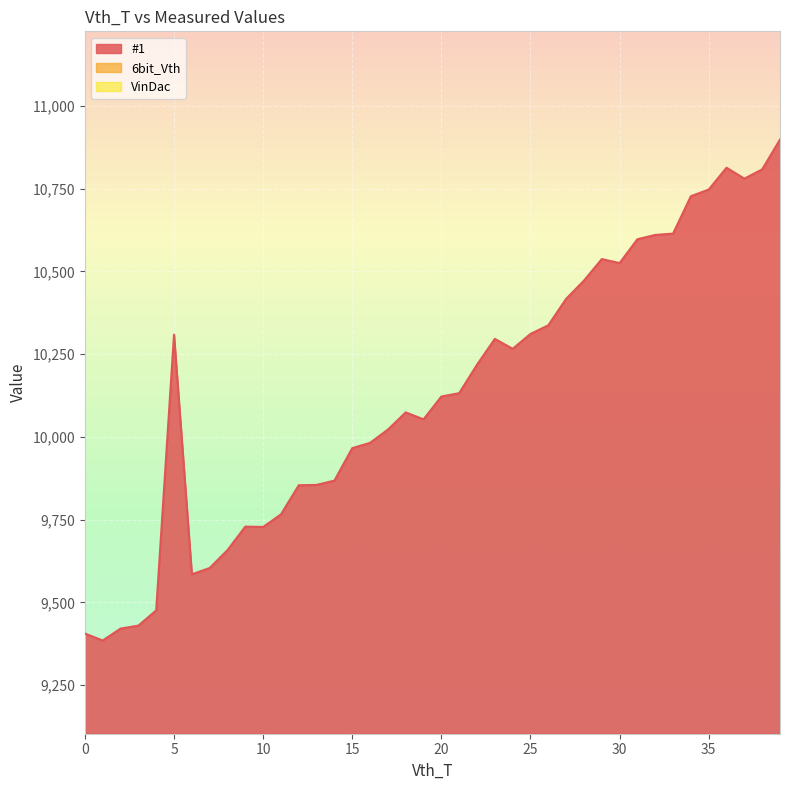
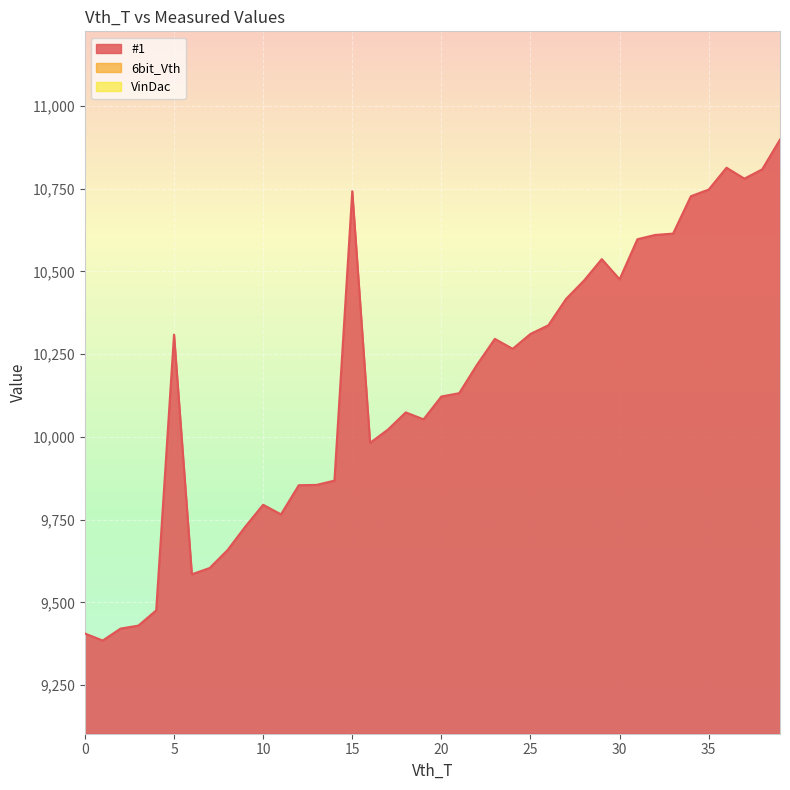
  {
    "#1": {
      "0": "9,410",
      "5": "10,310",
-     "10": "9,730",
-     "15": "9,970",
+     "10": "9,800",
+     "15": "10,740",
      "20": "10,120",
      "25": "10,310",
-     "30": "10,530",
+     "30": "10,480",
      "35": "10,750"
    }
  }
